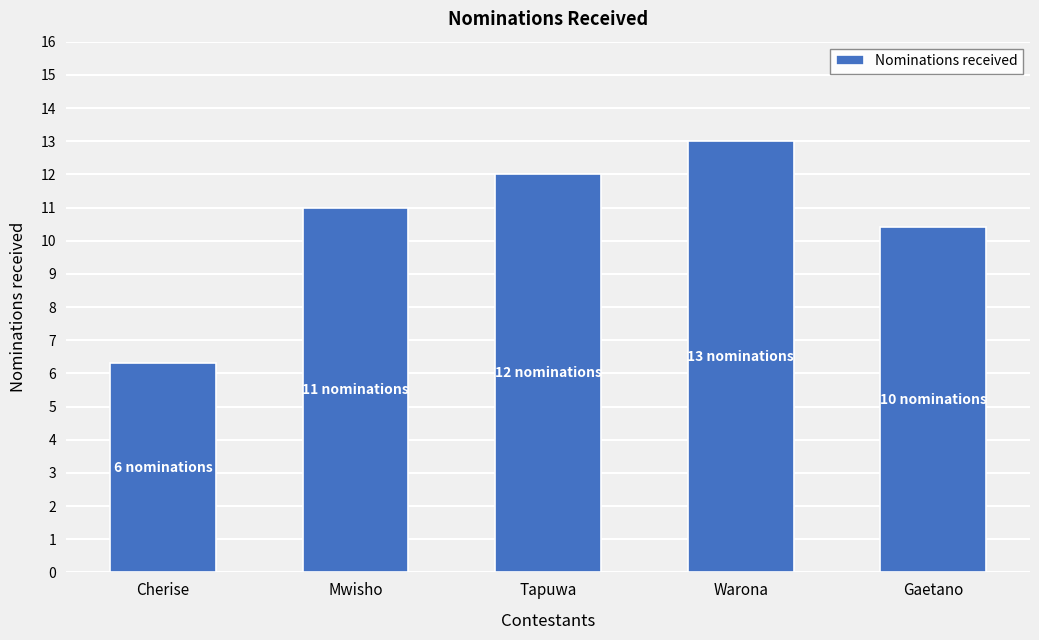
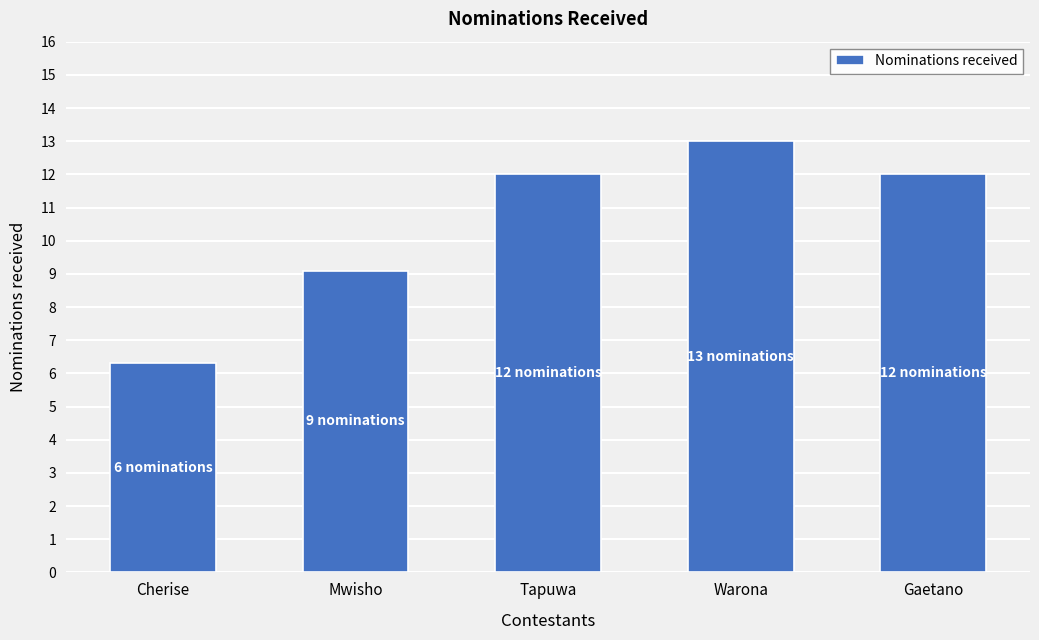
  {
    "Cherise": 6,
-   "Mwisho": 11,
+   "Mwisho": 9,
    "Tapuwa": 12,
    "Warona": 13,
-   "Gaetano": 10
+   "Gaetano": 12
  }
